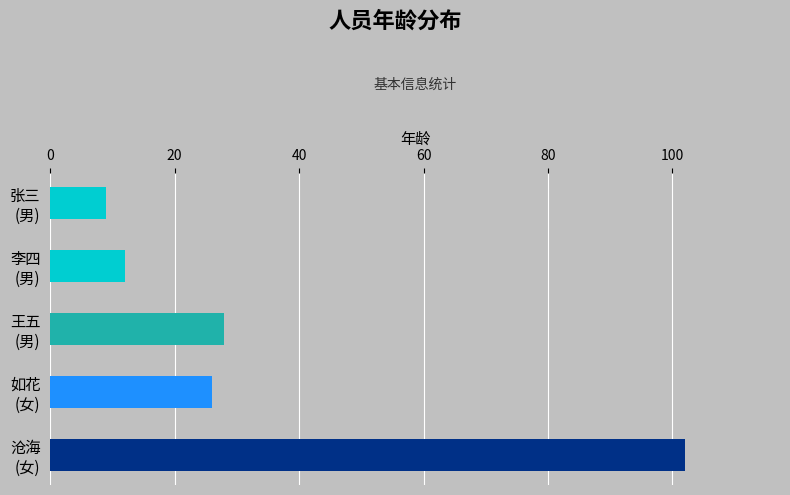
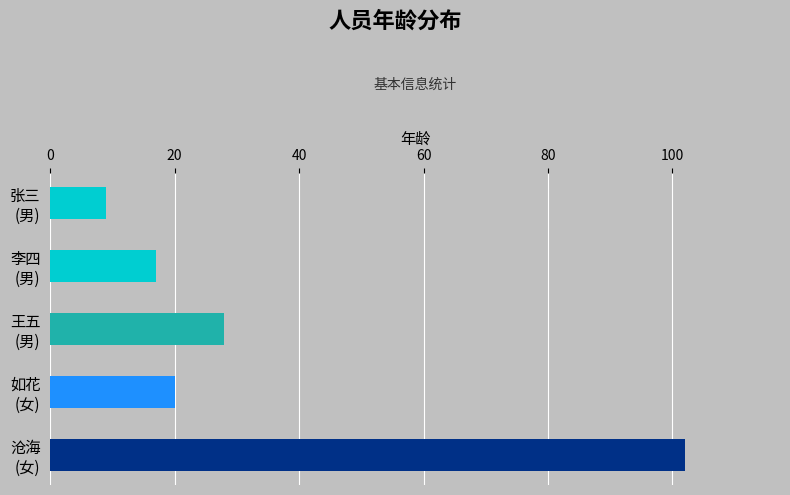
  {
    "张三 (男)": 9,
-   "李四 (男)": 12,
+   "李四 (男)": 17,
    "王五 (男)": 28,
-   "如花 (女)": 26,
+   "如花 (女)": 20,
    "沧海 (女)": 102
  }
